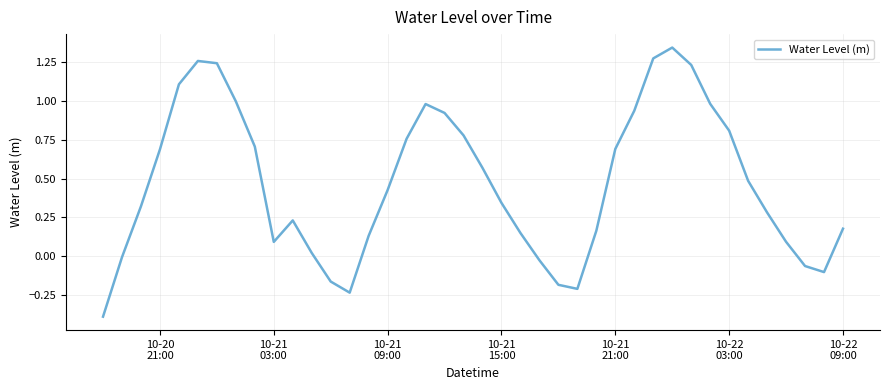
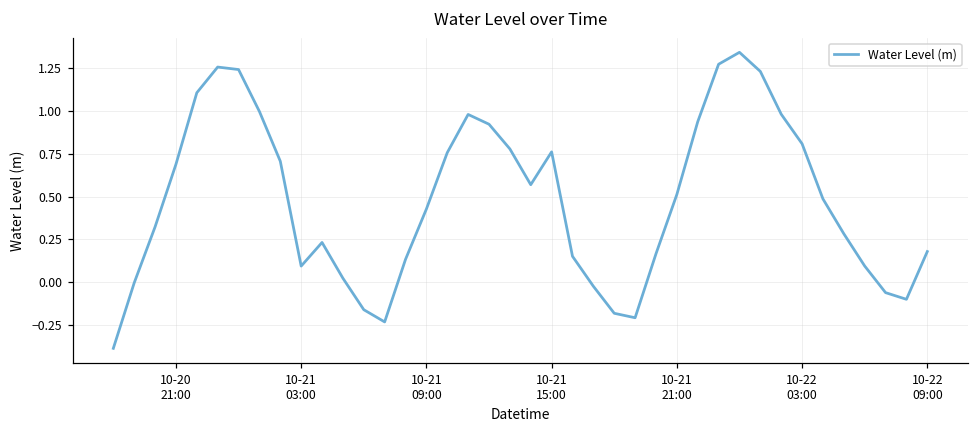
  {
    "10-20 21:00": 0.69,
    "10-21 03:00": 0.09,
    "10-21 09:00": 0.43,
-   "10-21 15:00": 0.34,
-   "10-21 21:00": 0.69,
+   "10-21 15:00": 0.76,
+   "10-21 21:00": 0.51,
    "10-22 03:00": 0.81,
    "10-22 09:00": 0.18
  }
